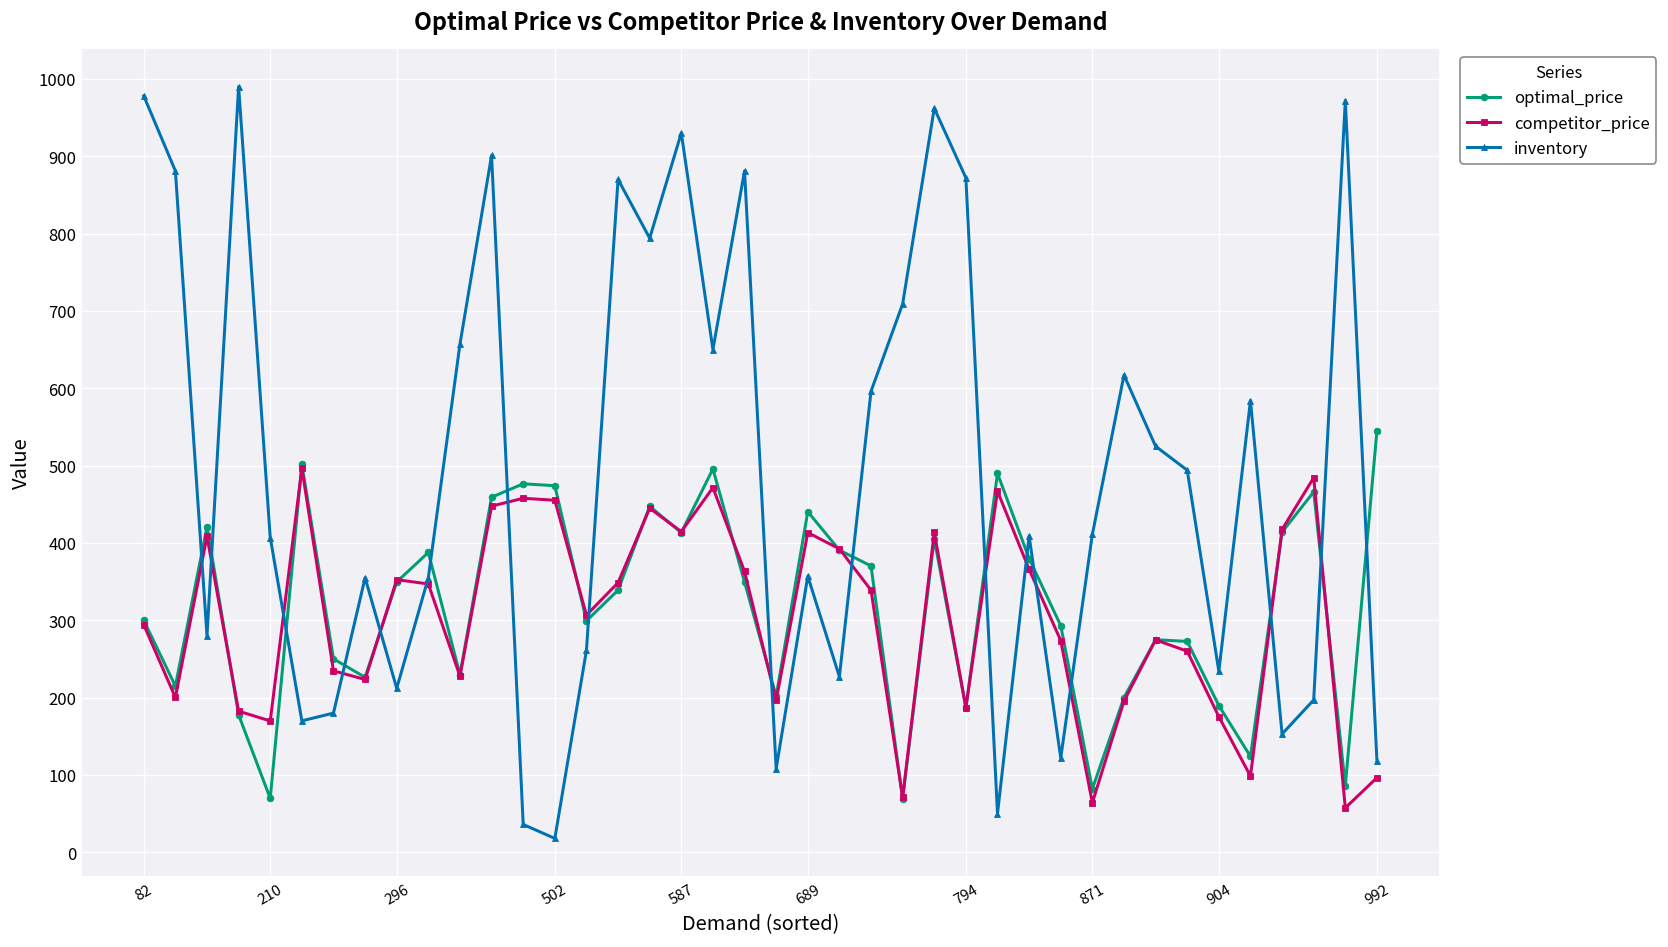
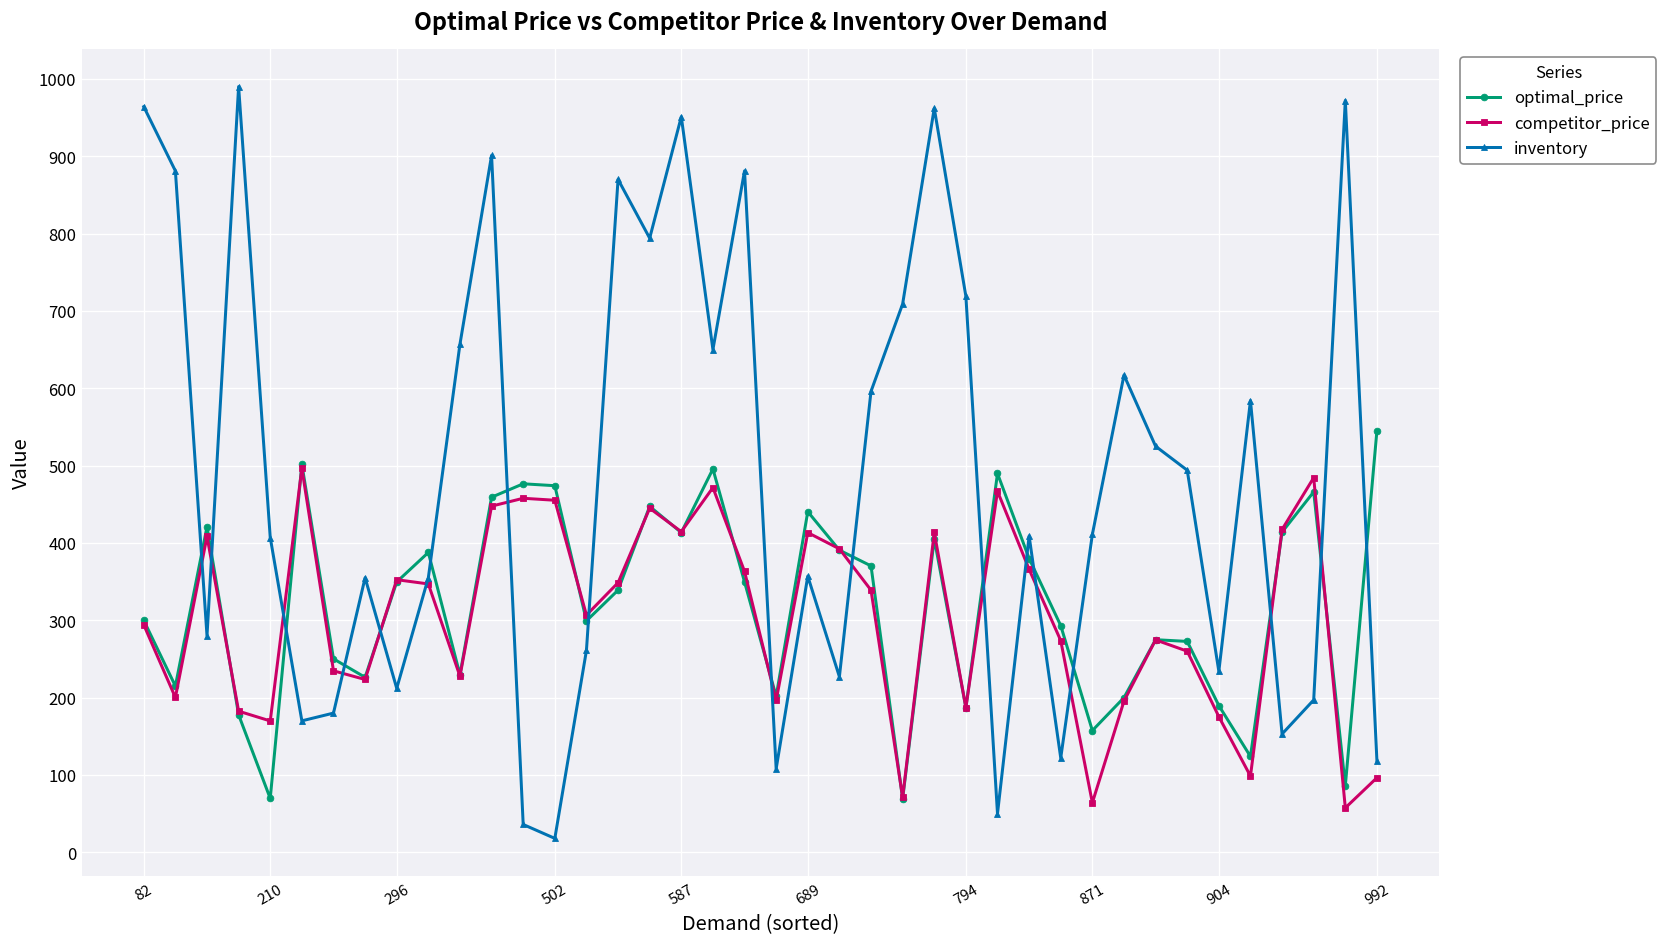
  {
    "optimal_price": {
      "82": 300,
      "210": 70,
      "502": 470,
      "689": 440,
-     "871": 80,
+     "871": 160,
      "904": 190,
      "992": 550
    },
    "competitor_price": {
      "82": 290,
      "210": 170,
      "502": 460,
      "689": 410,
      "871": 60,
      "904": 180,
      "992": 100
    },
    "inventory": {
-     "82": 980,
+     "82": 960,
      "210": 410,
      "296": 210,
      "502": 20,
-     "587": 930,
+     "587": 950,
      "689": 360,
-     "794": 870,
+     "794": 720,
      "871": 410,
      "904": 230,
      "992": 120
    }
  }
